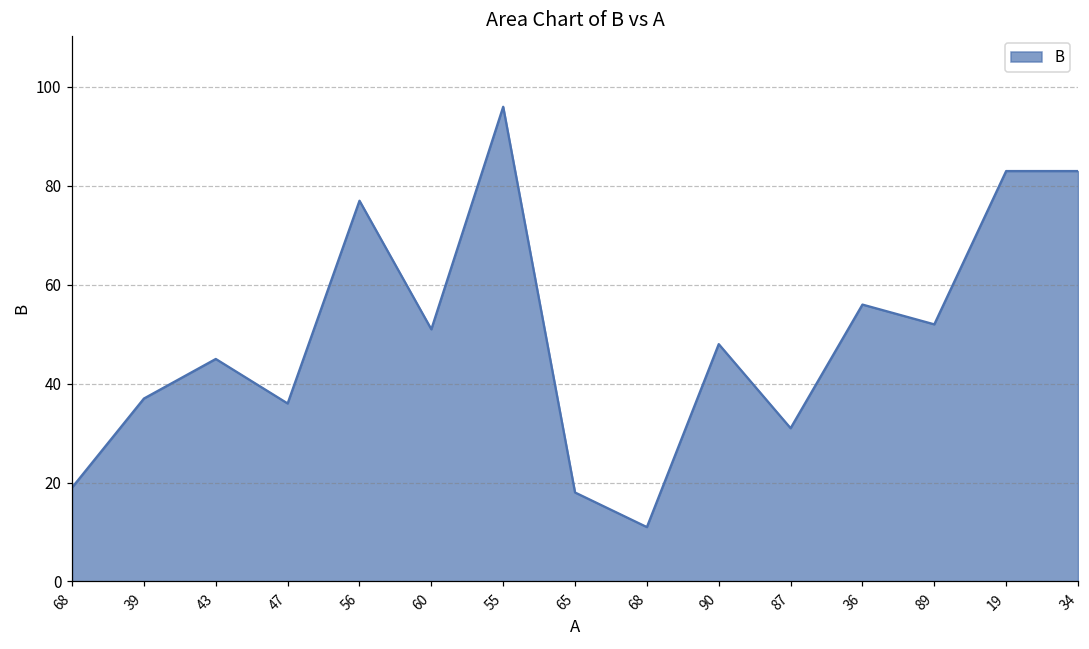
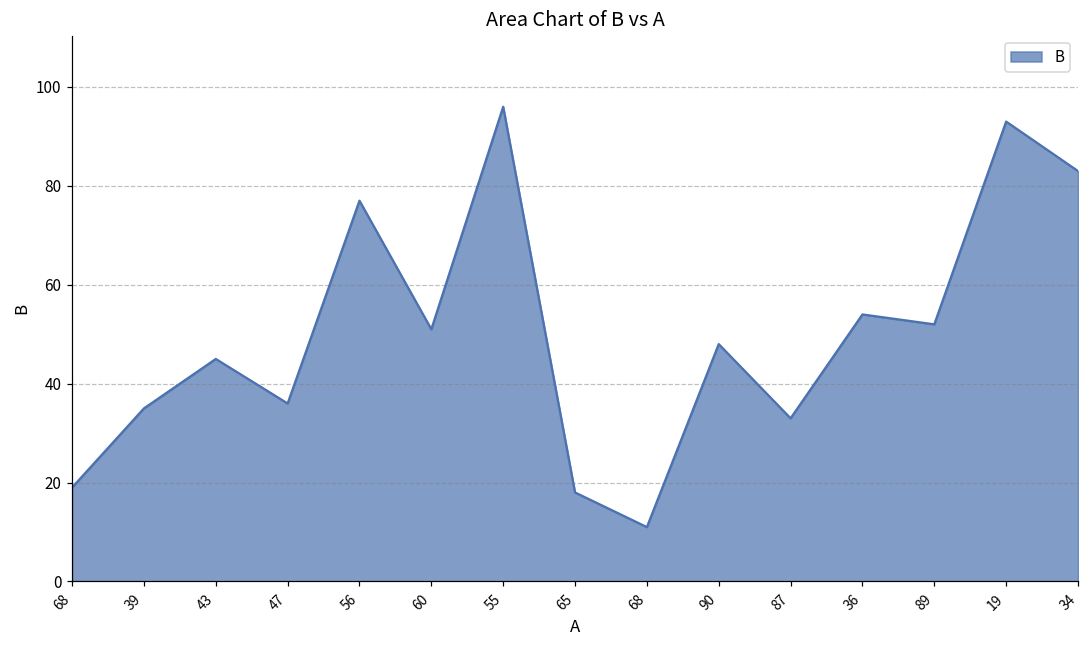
  {
-   "39": 37,
+   "39": 35,
    "43": 45,
    "47": 36,
    "56": 77,
    "60": 51,
    "55": 96,
    "65": 18,
    "90": 48,
-   "87": 31,
-   "36": 56,
+   "87": 33,
+   "36": 54,
    "89": 52,
-   "19": 83,
+   "19": 93,
    "34": 83
  }
